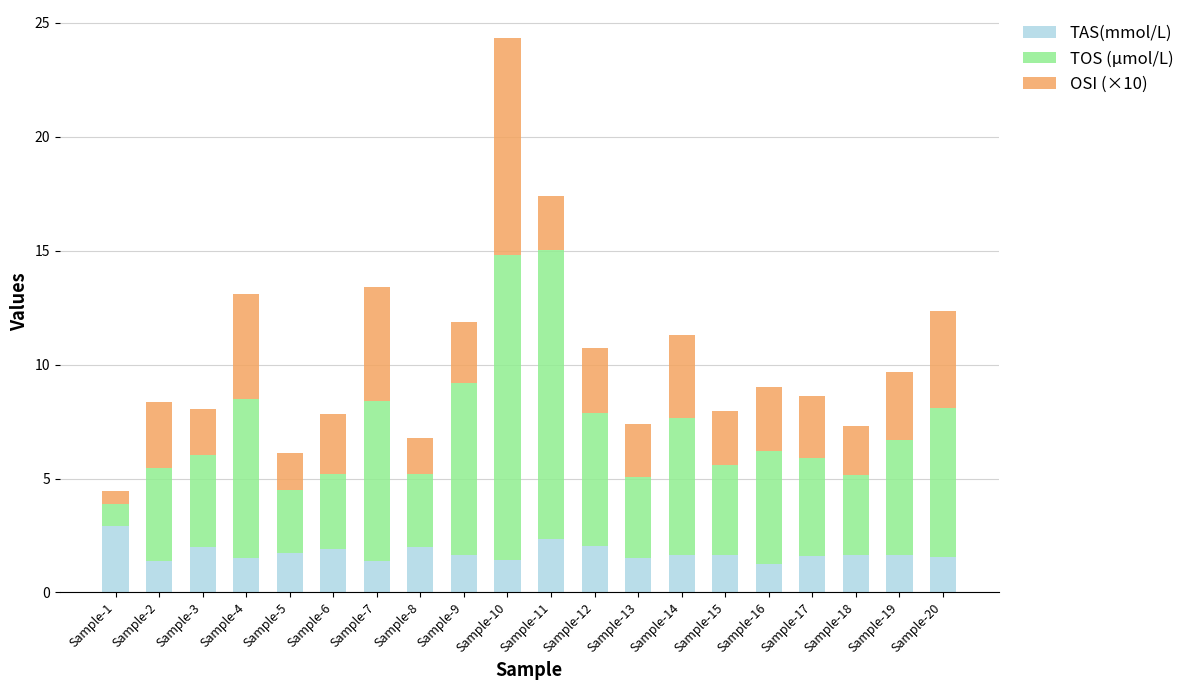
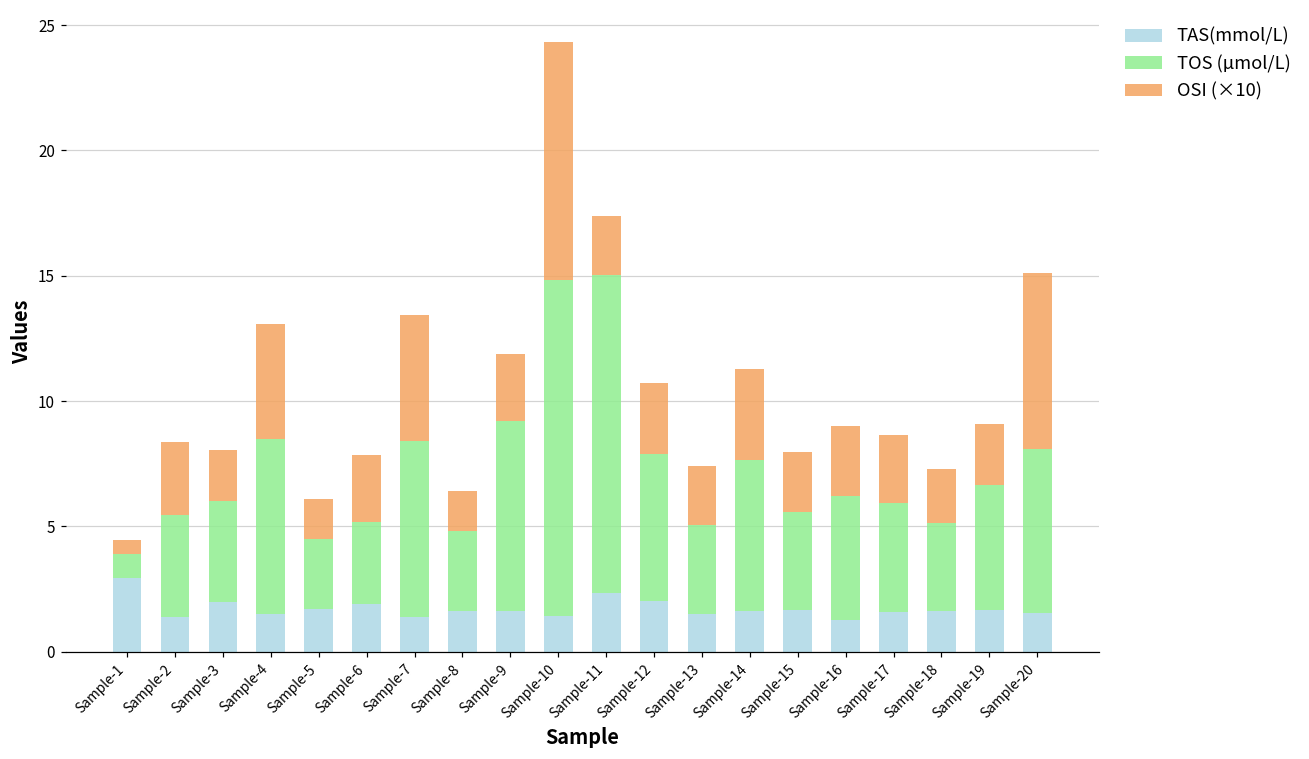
  {
    "TAS(mmol/L)": {
      "Sample-1": 2.9,
      "Sample-2": 1.4,
      "Sample-3": 2.0,
      "Sample-4": 1.5,
      "Sample-5": 1.7,
      "Sample-6": 1.9,
      "Sample-7": 1.4,
-     "Sample-8": 2.0,
+     "Sample-8": 1.6,
      "Sample-9": 1.6,
      "Sample-10": 1.4,
      "Sample-11": 2.4,
      "Sample-12": 2.0,
      "Sample-13": 1.5,
      "Sample-14": 1.6,
      "Sample-15": 1.7,
      "Sample-16": 1.3,
      "Sample-17": 1.6,
      "Sample-18": 1.6,
      "Sample-19": 1.7,
      "Sample-20": 1.5
    },
    "TOS (µmol/L)": {
      "Sample-1": 0.9,
      "Sample-2": 4.1,
      "Sample-3": 4.0,
      "Sample-4": 7.0,
      "Sample-5": 2.8,
      "Sample-6": 3.3,
      "Sample-7": 7.0,
      "Sample-8": 3.2,
      "Sample-9": 7.6,
      "Sample-10": 13.4,
      "Sample-11": 12.7,
      "Sample-12": 5.8,
      "Sample-13": 3.5,
      "Sample-14": 6.0,
      "Sample-15": 3.9,
      "Sample-16": 4.9,
      "Sample-17": 4.3,
      "Sample-18": 3.5,
      "Sample-19": 5.0,
      "Sample-20": 6.6
    },
    "OSI (×10)": {
      "Sample-1": 0.6,
      "Sample-2": 2.9,
      "Sample-3": 2.0,
      "Sample-4": 4.6,
      "Sample-5": 1.6,
      "Sample-6": 2.7,
      "Sample-7": 5.0,
      "Sample-8": 1.6,
      "Sample-9": 2.7,
      "Sample-10": 9.5,
      "Sample-11": 2.4,
      "Sample-12": 2.9,
      "Sample-13": 2.3,
      "Sample-14": 3.7,
      "Sample-15": 2.4,
      "Sample-16": 2.8,
      "Sample-17": 2.7,
      "Sample-18": 2.1,
-     "Sample-19": 3.0,
-     "Sample-20": 4.3
+     "Sample-19": 2.4,
+     "Sample-20": 7.0
    }
  }
